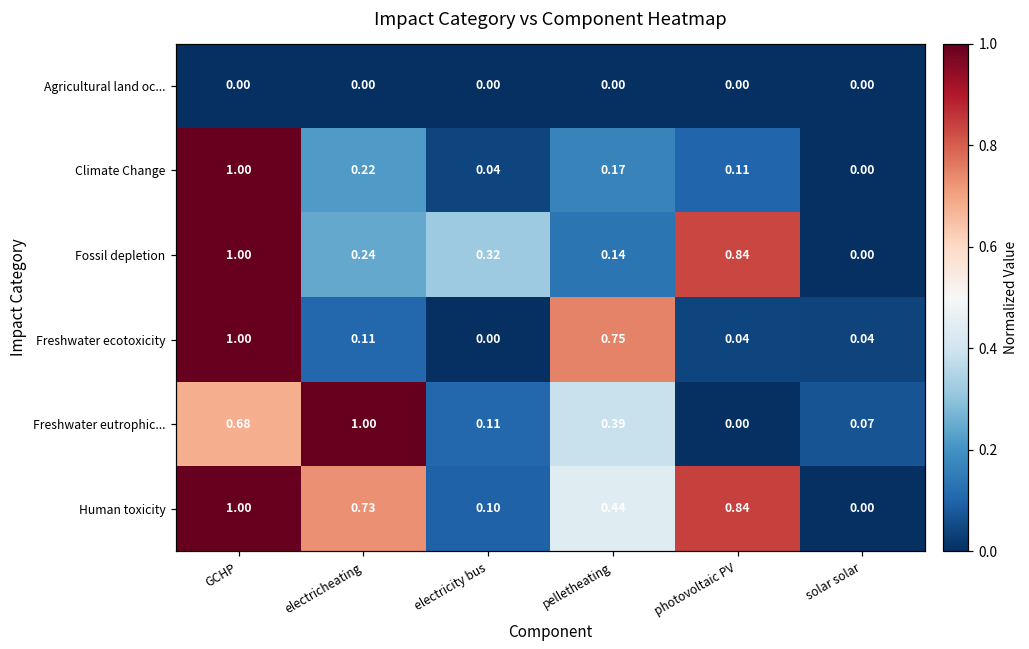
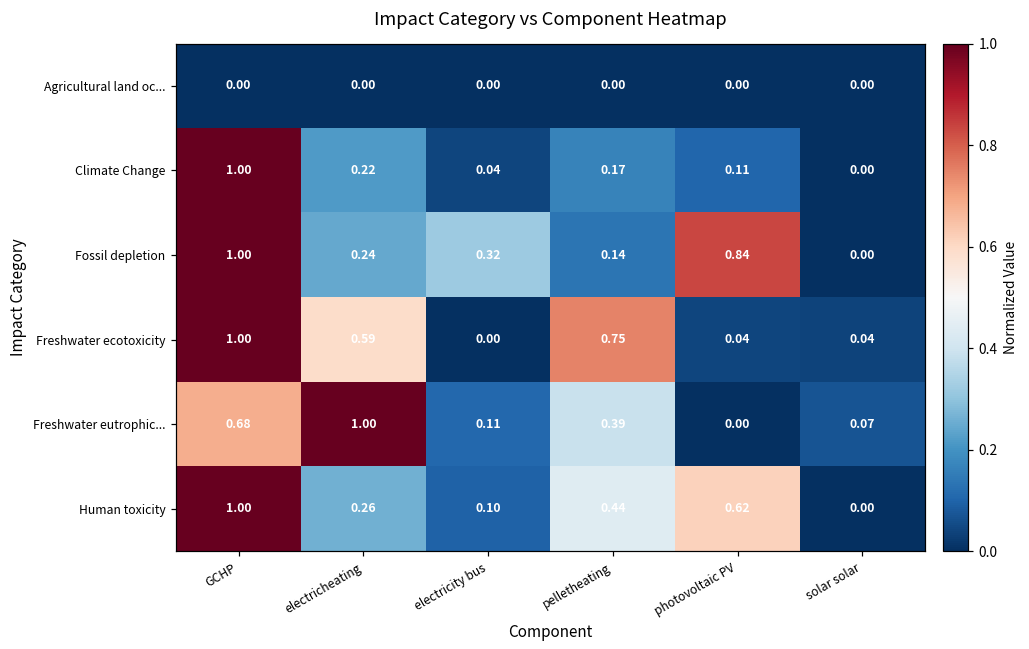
  {
    "Agricultural land oc...": {
      "GCHP": 0.00,
      "electricheating": 0.00,
      "electricity bus": 0.00,
      "pelletheating": 0.00,
      "photovoltaic PV": 0.00,
      "solar solar": 0.00
    },
    "Climate Change": {
      "GCHP": 1.00,
      "electricheating": 0.22,
      "electricity bus": 0.04,
      "pelletheating": 0.17,
      "photovoltaic PV": 0.11,
      "solar solar": 0.00
    },
    "Fossil depletion": {
      "GCHP": 1.00,
      "electricheating": 0.24,
      "electricity bus": 0.32,
      "pelletheating": 0.14,
      "photovoltaic PV": 0.84,
      "solar solar": 0.00
    },
    "Freshwater ecotoxicity": {
      "GCHP": 1.00,
-     "electricheating": 0.11,
+     "electricheating": 0.59,
      "electricity bus": 0.00,
      "pelletheating": 0.75,
      "photovoltaic PV": 0.04,
      "solar solar": 0.04
    },
    "Freshwater eutrophic...": {
      "GCHP": 0.68,
      "electricheating": 1.00,
      "electricity bus": 0.11,
      "pelletheating": 0.39,
      "photovoltaic PV": 0.00,
      "solar solar": 0.07
    },
    "Human toxicity": {
      "GCHP": 1.00,
-     "electricheating": 0.73,
+     "electricheating": 0.26,
      "electricity bus": 0.10,
-     "photovoltaic PV": 0.84,
+     "photovoltaic PV": 0.62,
      "solar solar": 0.00
    }
  }
